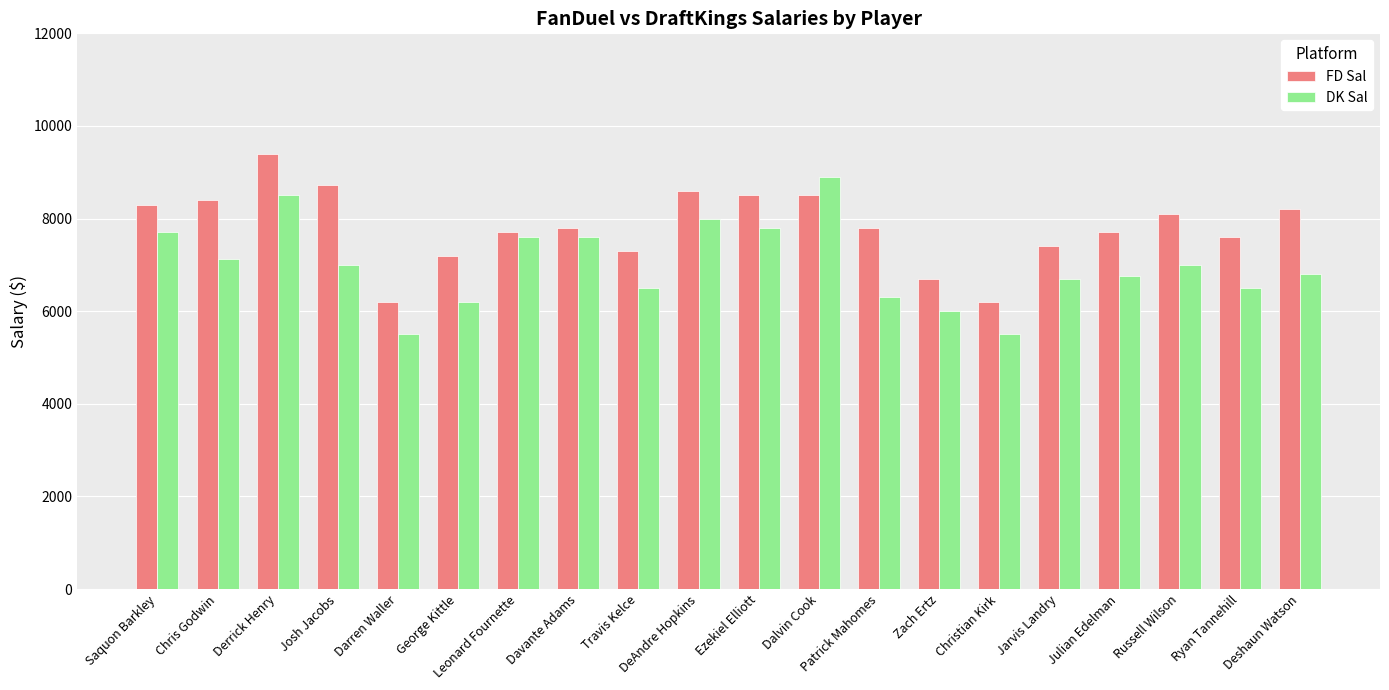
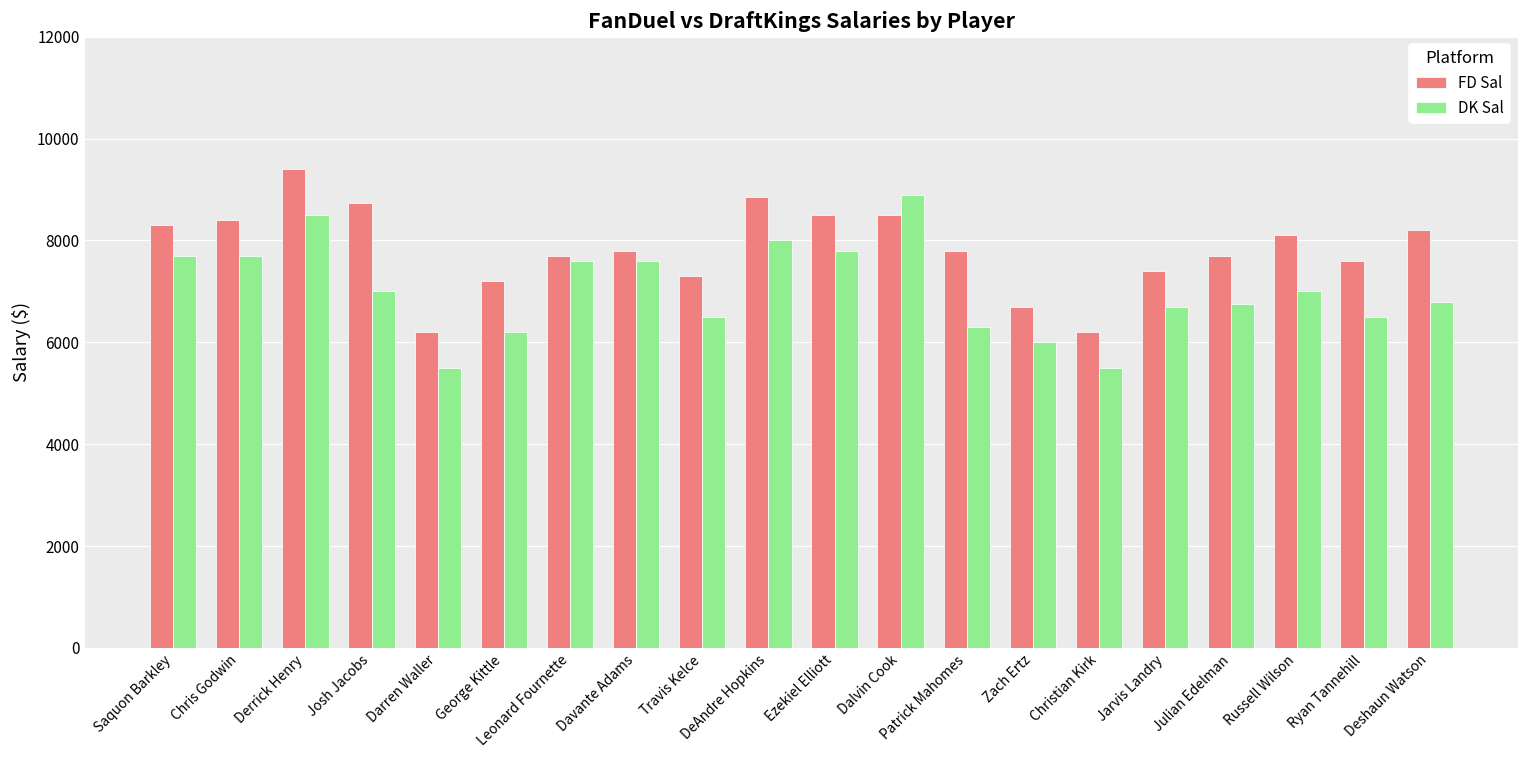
  {
    "FD Sal": {
      "Saquon Barkley": 8300,
      "Chris Godwin": 8400,
      "Derrick Henry": 9400,
      "Josh Jacobs": 8700,
      "Darren Waller": 6200,
      "George Kittle": 7200,
      "Leonard Fournette": 7700,
      "Davante Adams": 7800,
      "Travis Kelce": 7300,
-     "DeAndre Hopkins": 8600,
+     "DeAndre Hopkins": 8900,
      "Ezekiel Elliott": 8500,
      "Dalvin Cook": 8500,
      "Patrick Mahomes": 7800,
      "Zach Ertz": 6700,
      "Christian Kirk": 6200,
      "Jarvis Landry": 7400,
      "Julian Edelman": 7700,
      "Russell Wilson": 8100,
      "Ryan Tannehill": 7600,
      "Deshaun Watson": 8200
    },
    "DK Sal": {
      "Saquon Barkley": 7700,
-     "Chris Godwin": 7100,
+     "Chris Godwin": 7700,
      "Derrick Henry": 8500,
      "Josh Jacobs": 7000,
      "Darren Waller": 5500,
      "George Kittle": 6200,
      "Leonard Fournette": 7600,
      "Davante Adams": 7600,
      "Travis Kelce": 6500,
      "DeAndre Hopkins": 8000,
      "Ezekiel Elliott": 7800,
      "Dalvin Cook": 8900,
      "Patrick Mahomes": 6300,
      "Zach Ertz": 6000,
      "Christian Kirk": 5500,
      "Jarvis Landry": 6700,
      "Julian Edelman": 6800,
      "Russell Wilson": 7000,
      "Ryan Tannehill": 6500,
      "Deshaun Watson": 6800
    }
  }
